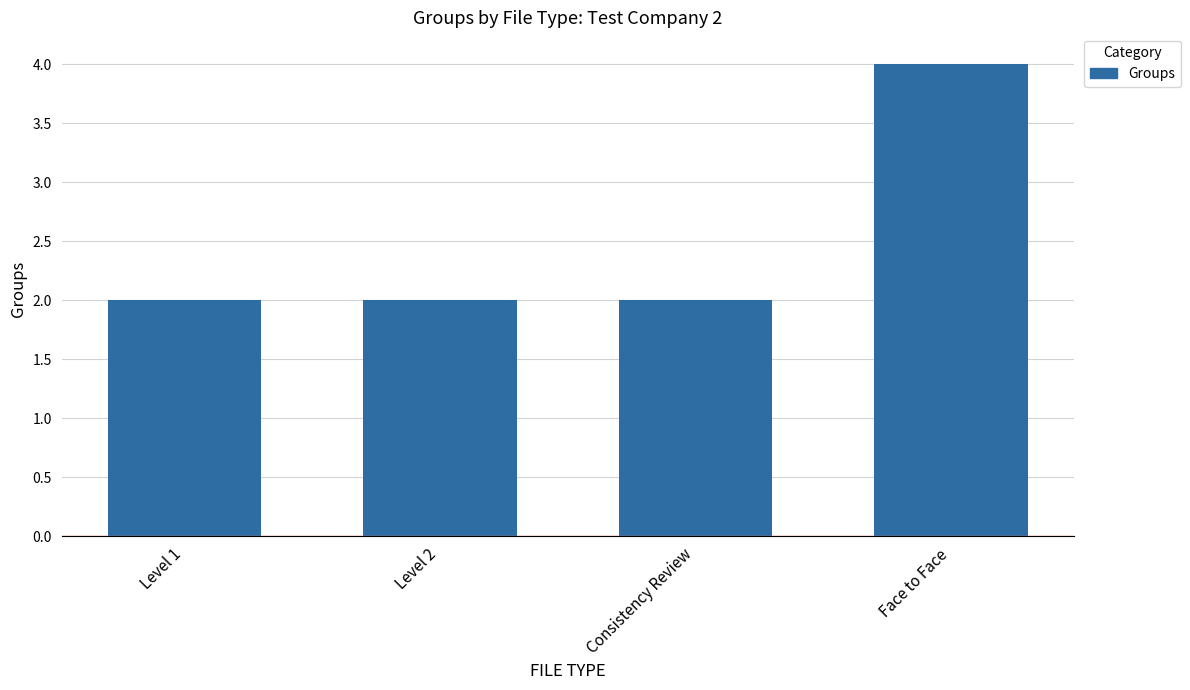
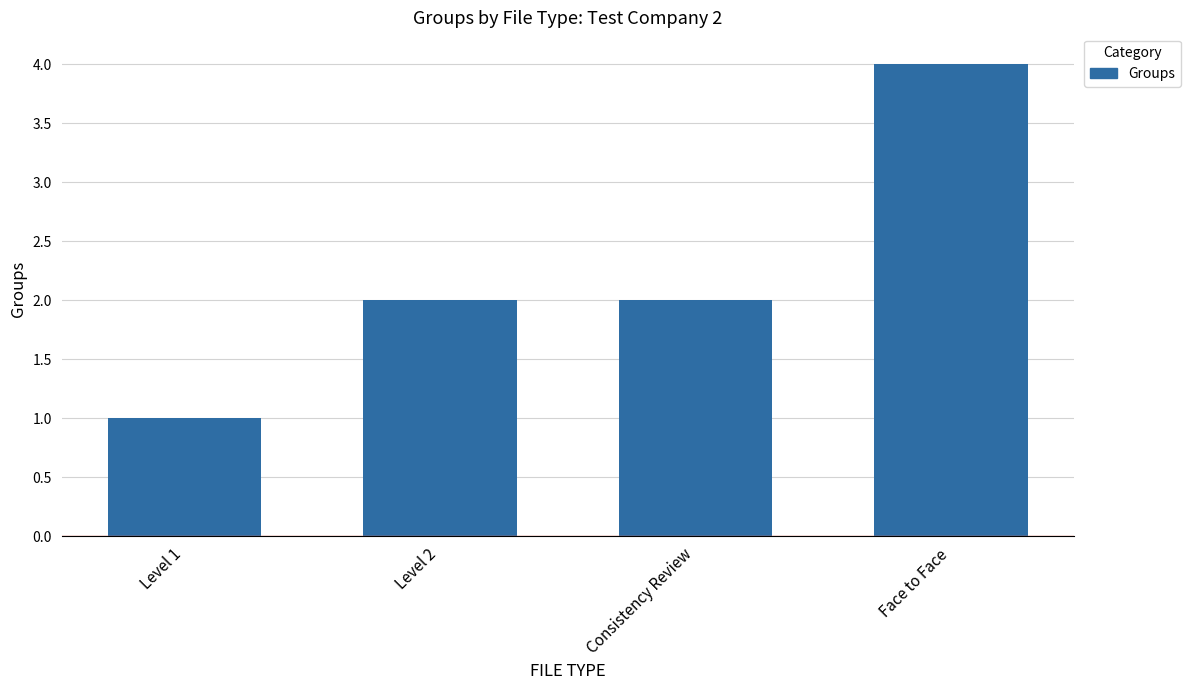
  {
-   "Level 1": 2,
+   "Level 1": 1,
    "Level 2": 2,
    "Consistency Review": 2,
    "Face to Face": 4
  }
